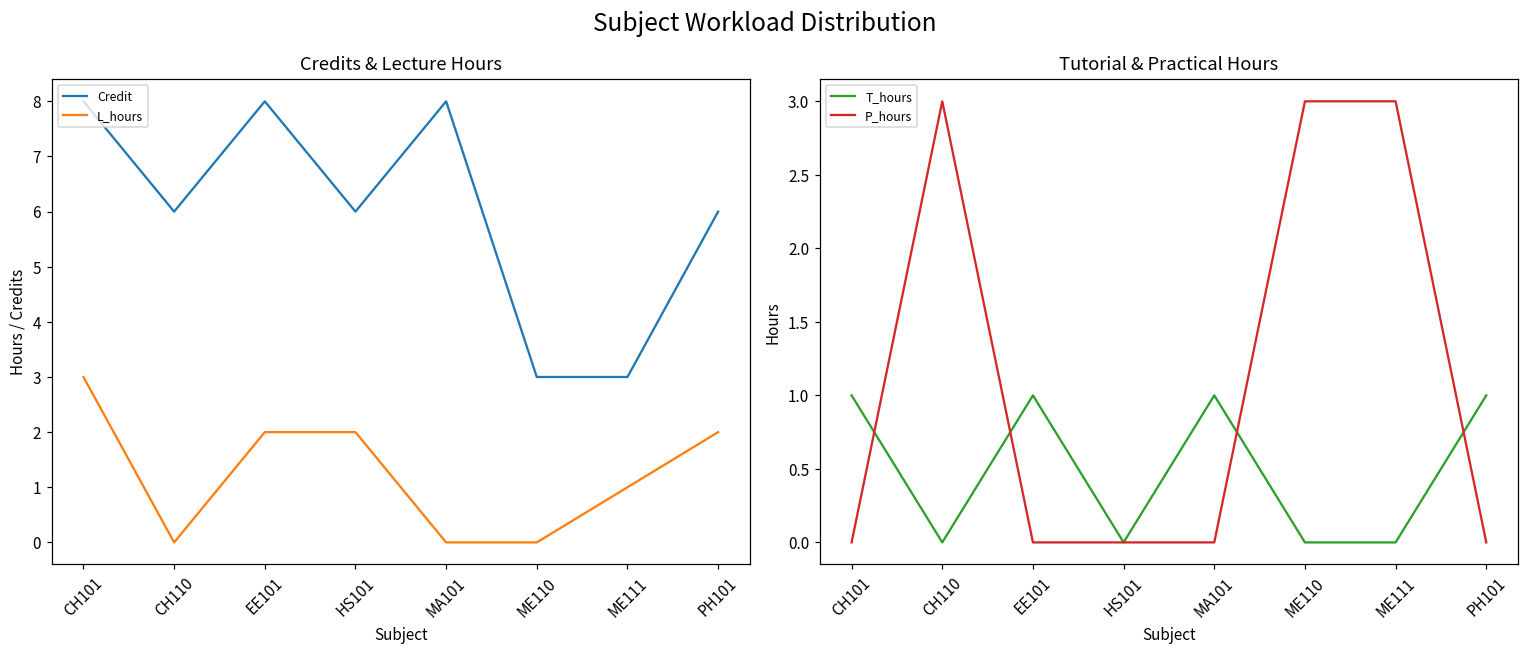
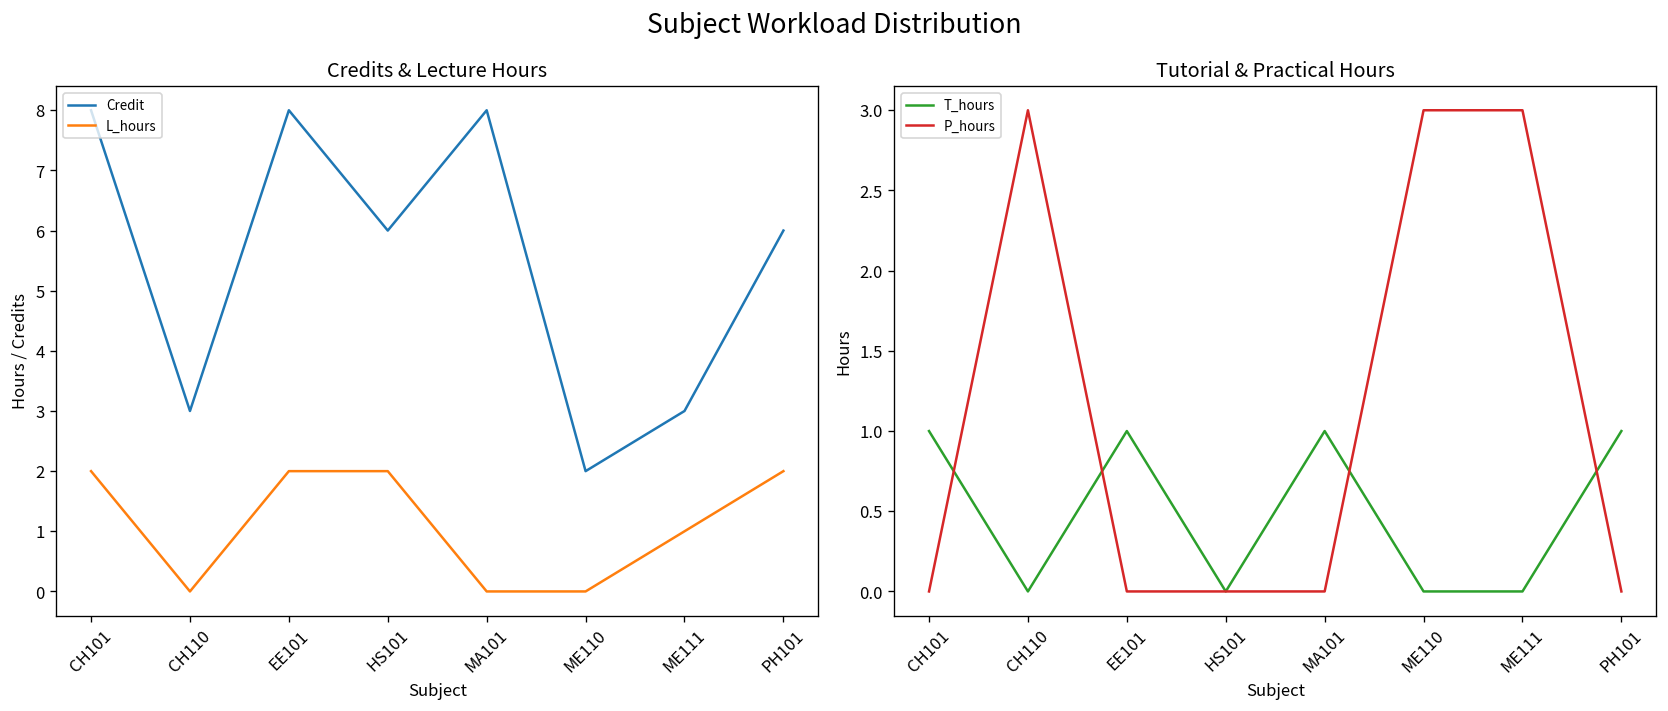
  {
    "Credits & Lecture Hours": {
      "Credit": {
-       "CH110": 6,
+       "CH110": 3,
        "EE101": 8,
        "HS101": 6,
        "MA101": 8,
-       "ME110": 3,
+       "ME110": 2,
        "ME111": 3,
        "PH101": 6
      },
      "L_hours": {
-       "CH101": 3,
+       "CH101": 2,
        "CH110": 0,
        "EE101": 2,
        "HS101": 2,
        "MA101": 0,
        "ME110": 0,
        "ME111": 1,
        "PH101": 2
      }
    },
    "Tutorial & Practical Hours": {
      "T_hours": {
        "CH101": 1.00,
        "CH110": 0.00,
        "EE101": 1.00,
        "MA101": 1.00,
        "ME110": 0.00,
        "ME111": 0.00,
        "PH101": 1.00
      },
      "P_hours": {
        "CH101": 0.00,
        "CH110": 3.00,
        "EE101": 0.00,
        "MA101": 0.00,
        "ME110": 3.00,
        "ME111": 3.00,
        "PH101": 0.00
      }
    }
  }
